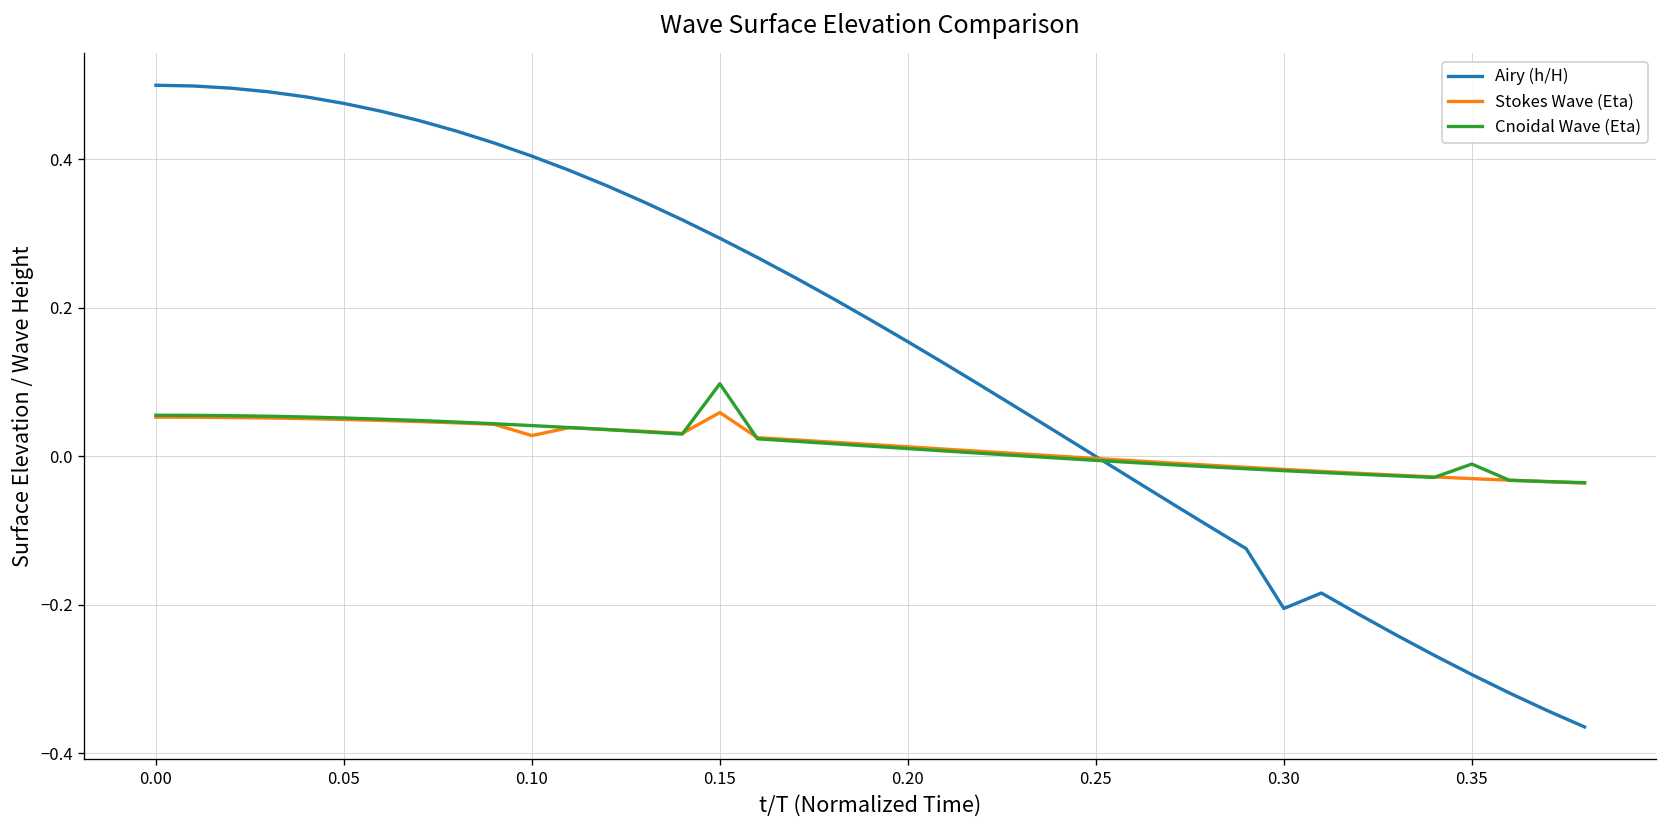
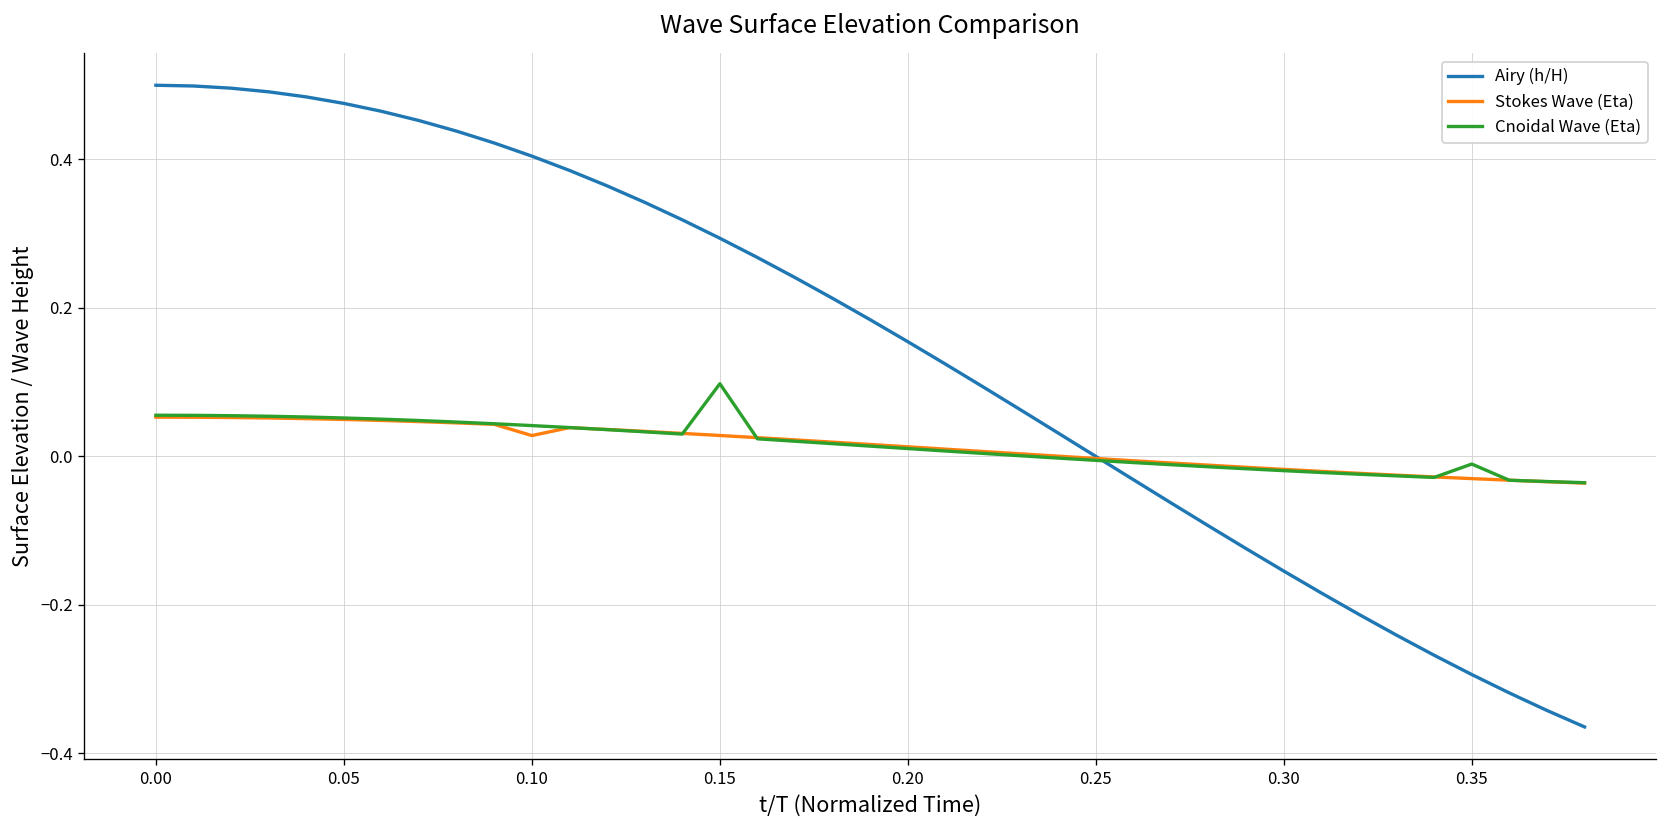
  {
    "Airy (h/H)": {
      "0.00": 0.50,
      "0.05": 0.48,
      "0.10": 0.40,
      "0.15": 0.29,
      "0.20": 0.15,
-     "0.30": -0.20,
+     "0.30": -0.15,
      "0.35": -0.29
    },
    "Stokes Wave (Eta)": {
      "0.10": 0.03,
-     "0.15": 0.06,
+     "0.15": 0.03,
      "0.35": -0.03
    },
    "Cnoidal Wave (Eta)": {
      "0.10": 0.04,
      "0.15": 0.10,
      "0.35": -0.01
    }
  }
